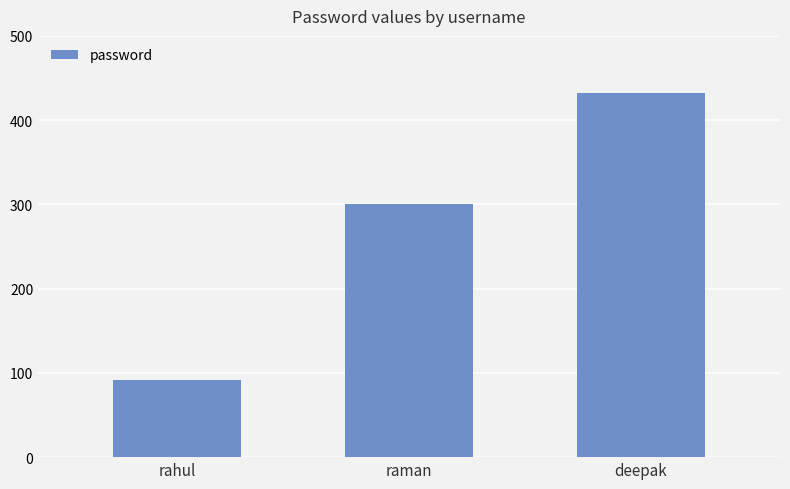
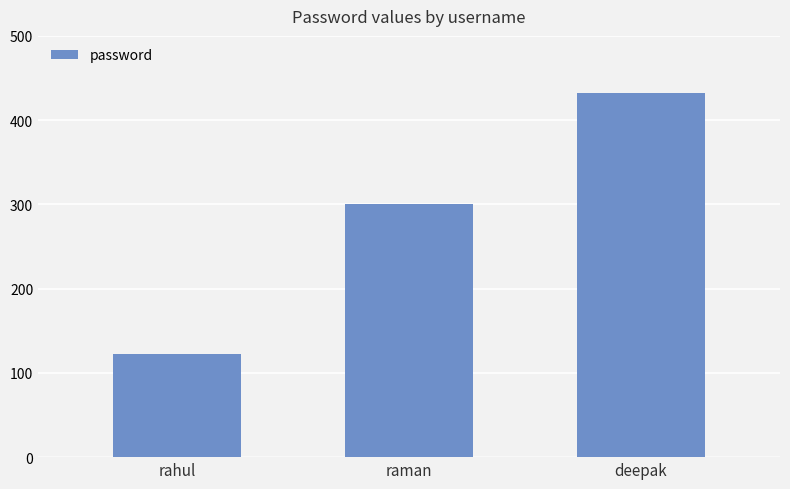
  {
-   "rahul": 90,
+   "rahul": 120,
    "raman": 300,
    "deepak": 430
  }
